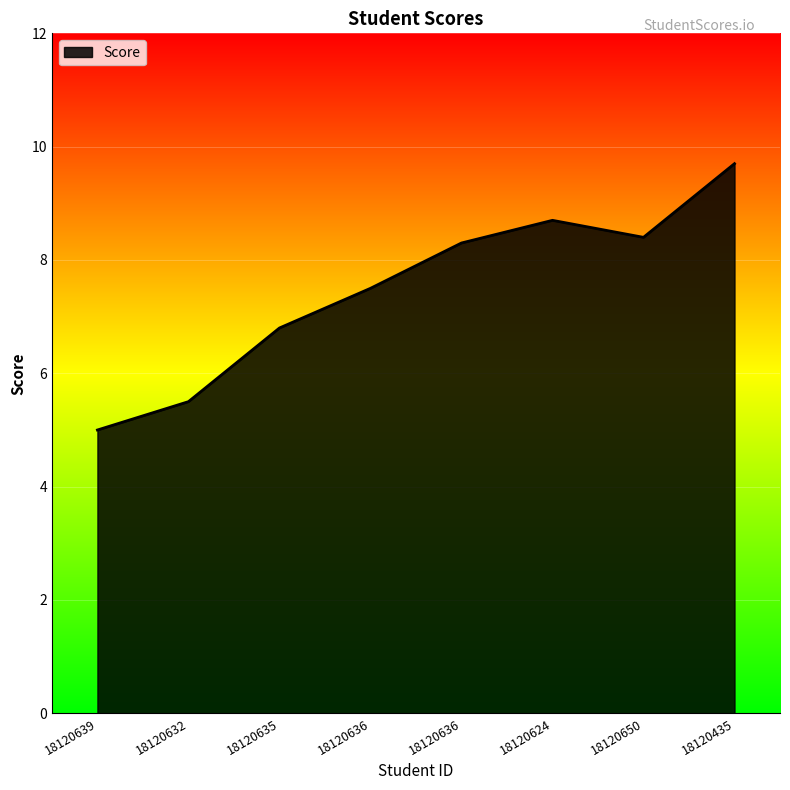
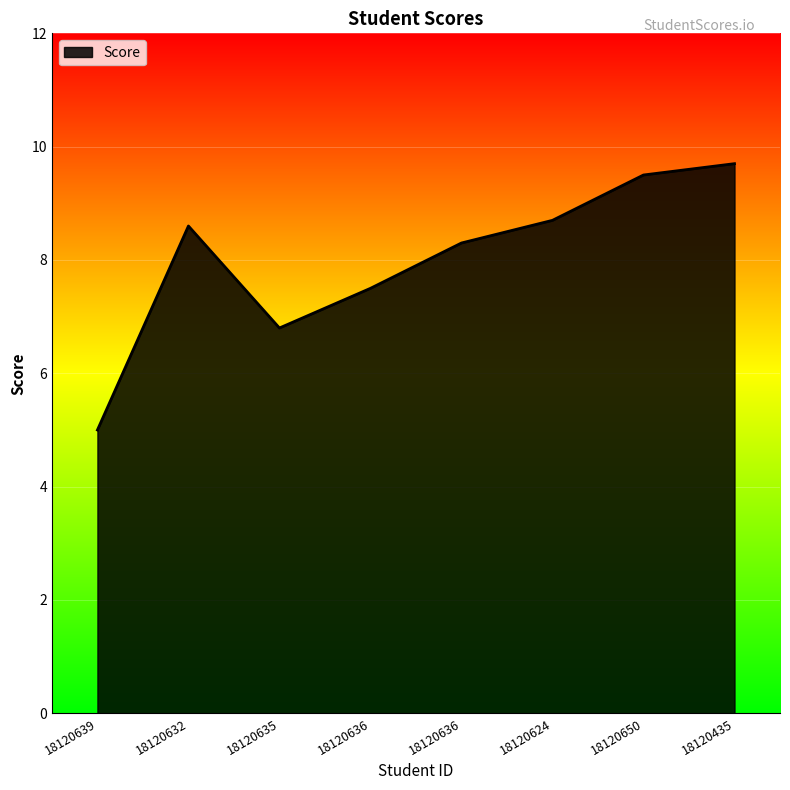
  {
    "18120639": 5.0,
-   "18120632": 5.5,
+   "18120632": 8.6,
    "18120635": 6.8,
    "18120624": 8.7,
-   "18120650": 8.4,
+   "18120650": 9.5,
    "18120435": 9.7
  }
